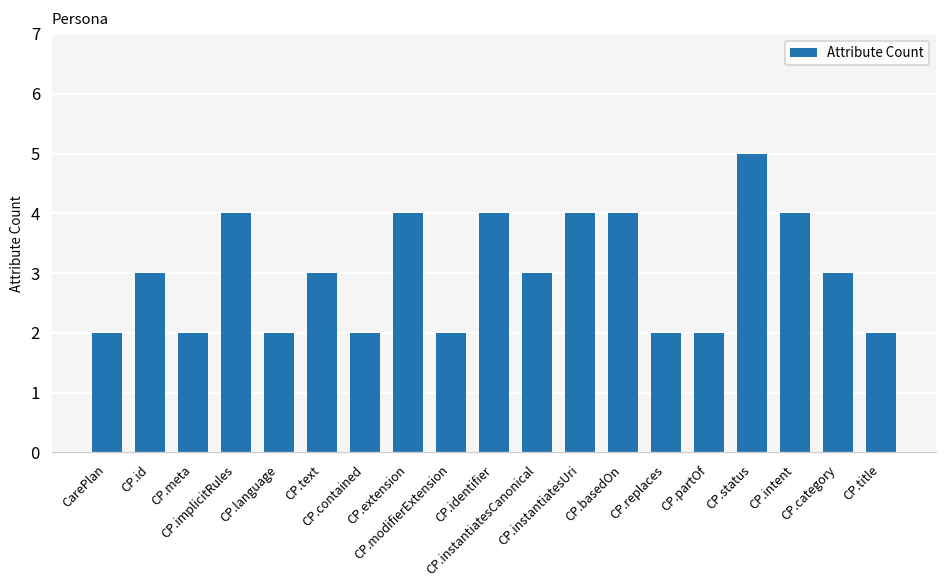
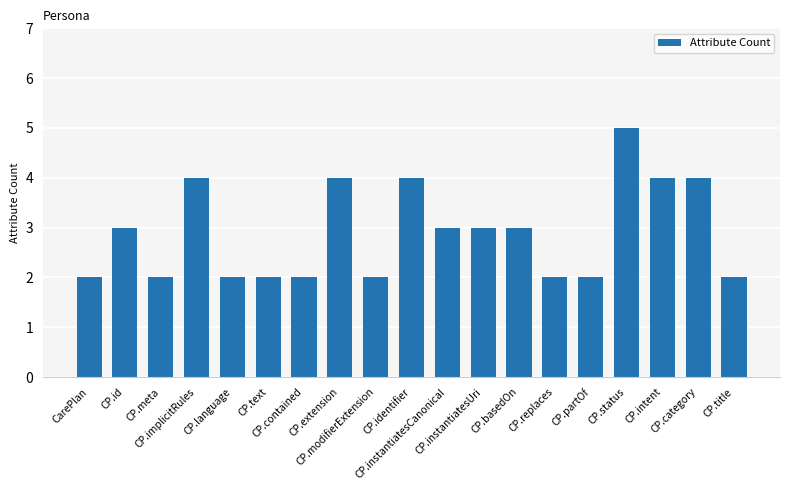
  {
    "CarePlan": 2,
    "CP.id": 3,
    "CP.meta": 2,
    "CP.implicitRules": 4,
    "CP.language": 2,
-   "CP.text": 3,
+   "CP.text": 2,
    "CP.contained": 2,
    "CP.extension": 4,
    "CP.modifierExtension": 2,
    "CP.identifier": 4,
    "CP.instantiatesCanonical": 3,
-   "CP.instantiatesUri": 4,
-   "CP.basedOn": 4,
+   "CP.instantiatesUri": 3,
+   "CP.basedOn": 3,
    "CP.replaces": 2,
    "CP.partOf": 2,
    "CP.status": 5,
    "CP.intent": 4,
-   "CP.category": 3,
+   "CP.category": 4,
    "CP.title": 2
  }
